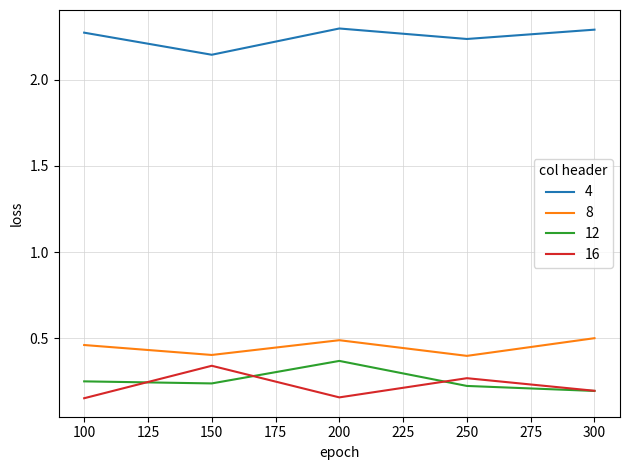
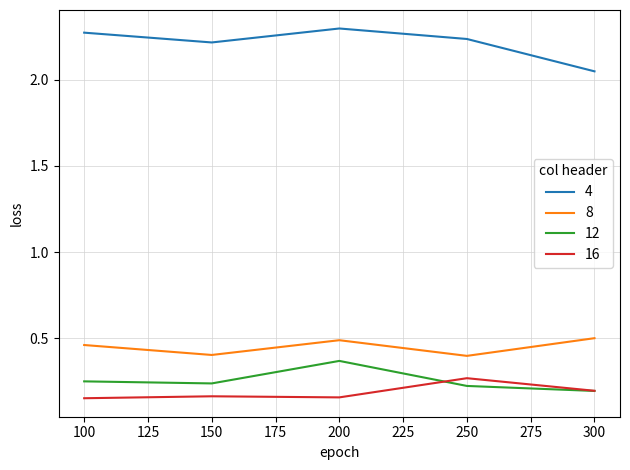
  {
    "4": {
      "100": 2.27,
-     "150": 2.14,
+     "150": 2.22,
      "200": 2.30,
      "250": 2.24,
-     "300": 2.29
+     "300": 2.05
    },
    "8": {
      "100": 0.46,
      "150": 0.40,
      "200": 0.49,
      "250": 0.40,
      "300": 0.50
    },
    "12": {
      "100": 0.25,
      "150": 0.24,
      "200": 0.37,
      "250": 0.22
    },
    "16": {
      "100": 0.15,
-     "150": 0.34,
+     "150": 0.16,
      "200": 0.16,
      "250": 0.27
    }
  }
